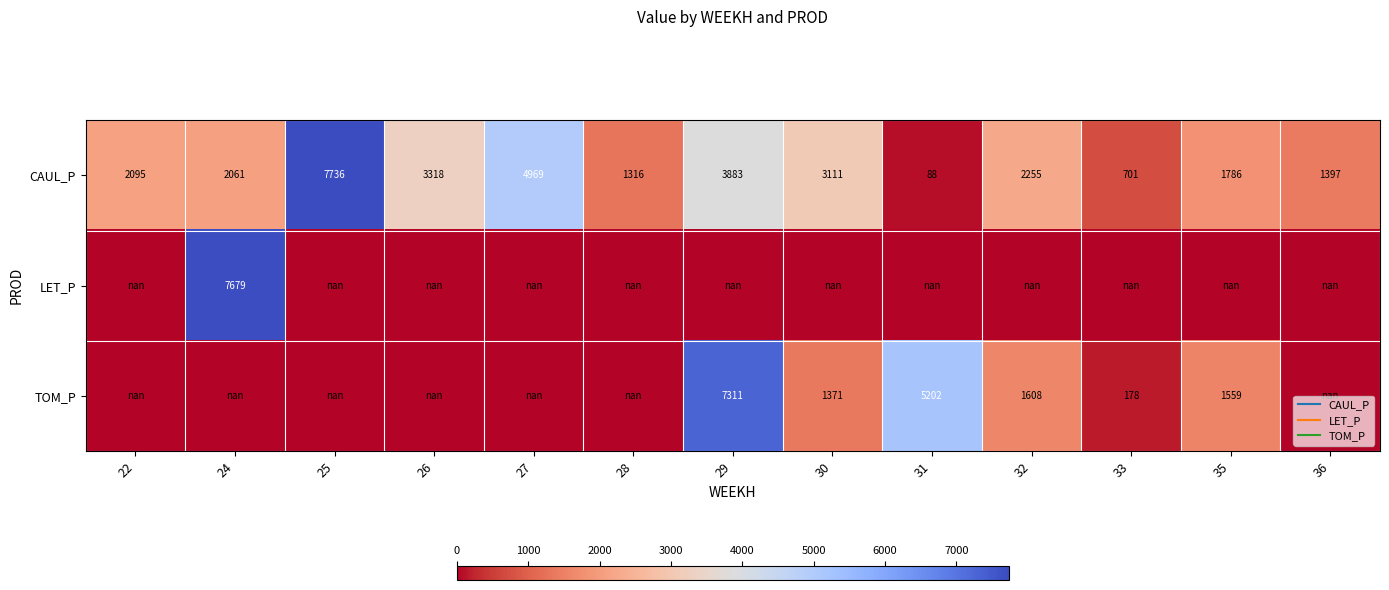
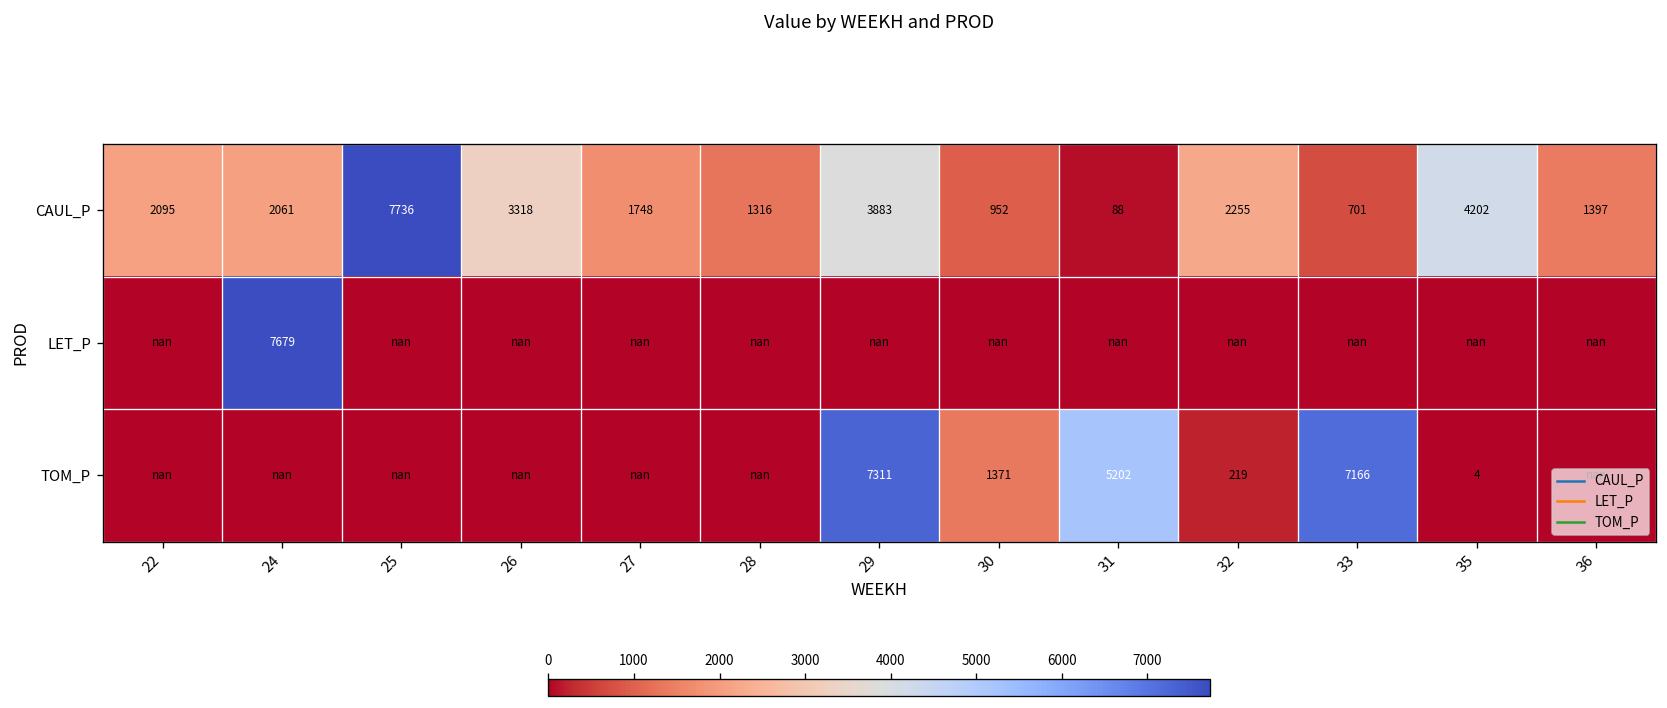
  {
    "CAUL_P": {
      "22": 2095,
      "24": 2061,
      "25": 7736,
      "26": 3318,
-     "27": 4969,
+     "27": 1748,
      "28": 1316,
      "29": 3883,
-     "30": 3111,
+     "30": 952,
      "31": 88,
      "32": 2255,
      "33": 701,
-     "35": 1786,
+     "35": 4202,
      "36": 1397
    },
    "LET_P": {
      "24": 7679
    },
    "TOM_P": {
      "29": 7311,
      "30": 1371,
      "31": 5202,
-     "32": 1608,
-     "33": 178,
-     "35": 1559
+     "32": 219,
+     "33": 7166,
+     "35": 4
    }
  }
